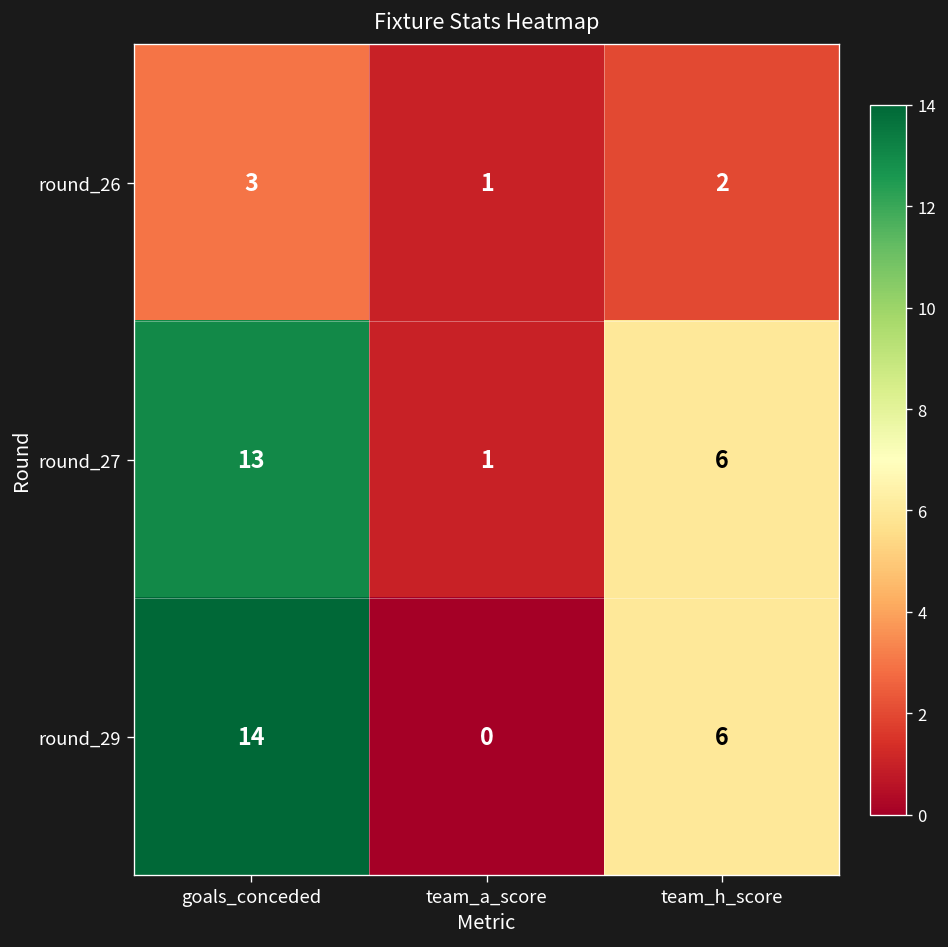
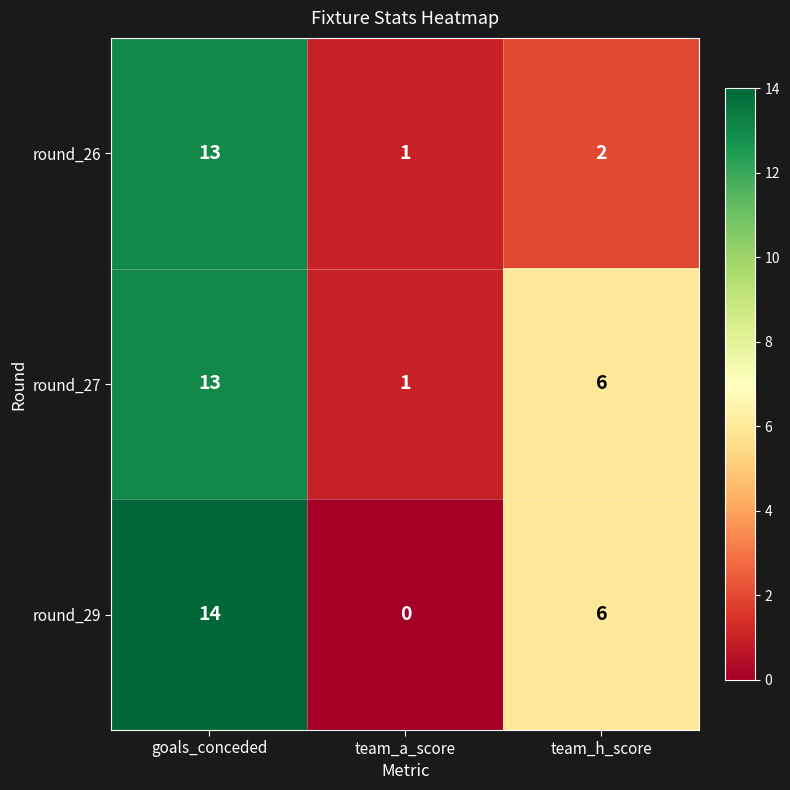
  {
    "round_26": {
-     "goals_conceded": 3,
+     "goals_conceded": 13,
      "team_a_score": 1,
      "team_h_score": 2
    },
    "round_27": {
      "goals_conceded": 13,
      "team_a_score": 1,
      "team_h_score": 6
    },
    "round_29": {
      "goals_conceded": 14,
      "team_a_score": 0,
      "team_h_score": 6
    }
  }
